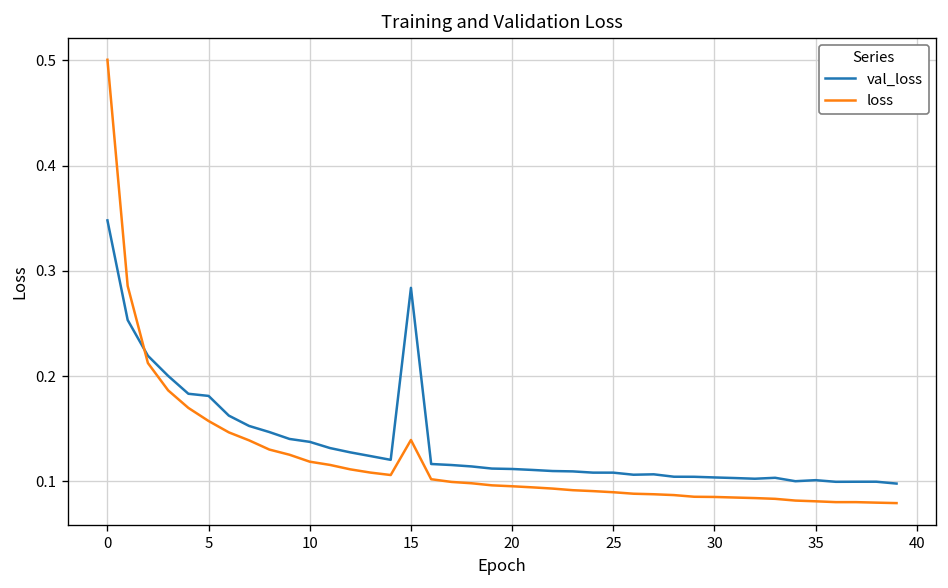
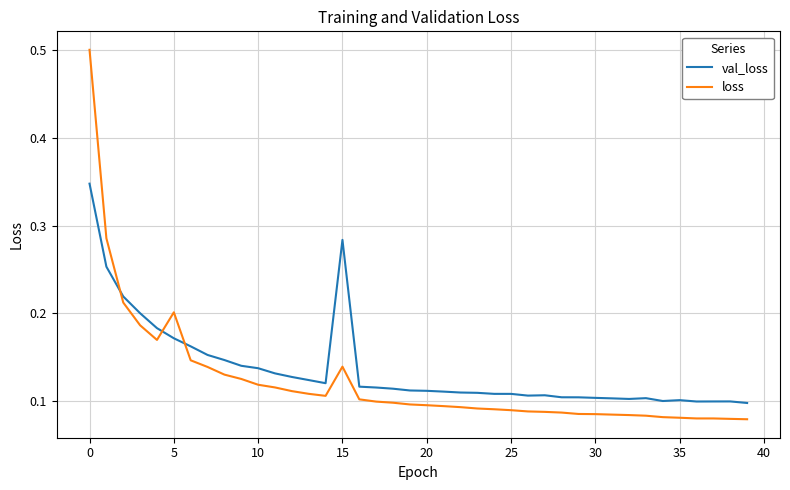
  {
    "val_loss": {
      "0": 0.35,
-     "5": 0.18,
+     "5": 0.17,
      "10": 0.14,
      "15": 0.28,
      "20": 0.11,
      "25": 0.11,
      "30": 0.10,
      "35": 0.10
    },
    "loss": {
      "0": 0.50,
-     "5": 0.16,
+     "5": 0.20,
      "10": 0.12,
      "15": 0.14,
      "20": 0.10,
      "25": 0.09,
      "30": 0.09,
      "35": 0.08
    }
  }
